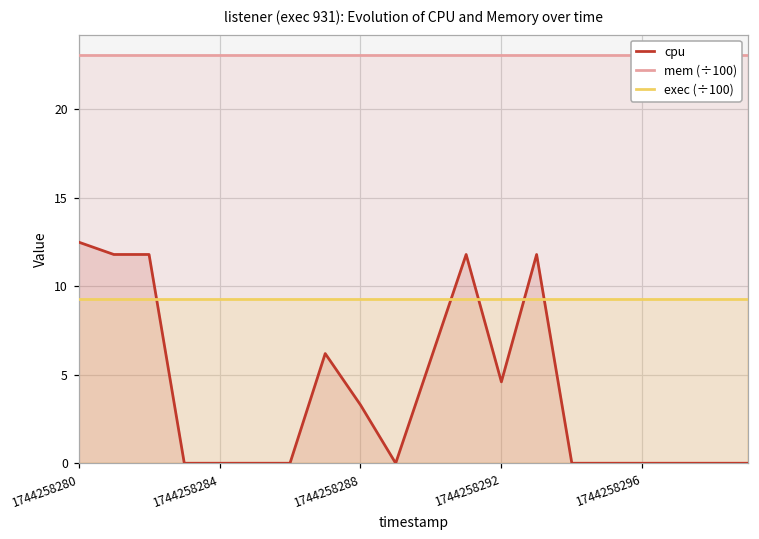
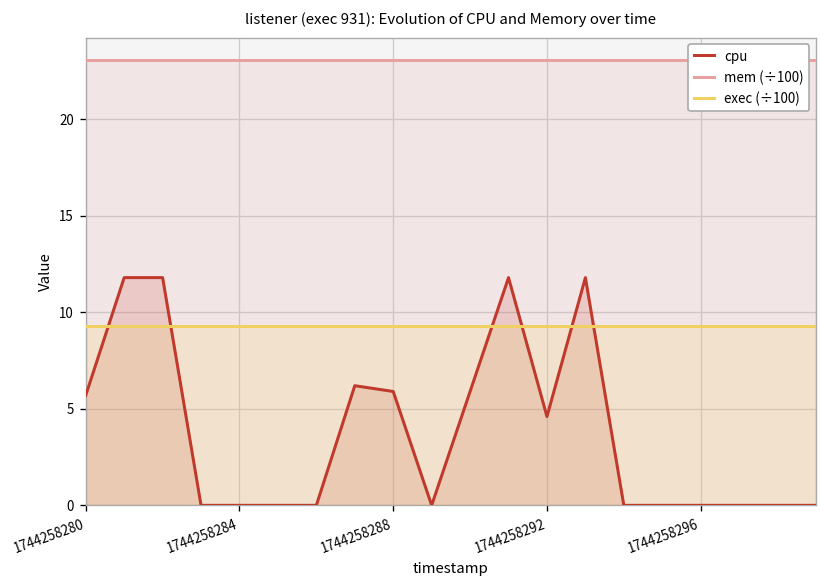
  {
    "cpu": {
-     "1744258280": 12.5,
+     "1744258280": 5.7,
      "1744258284": 0.0,
-     "1744258288": 3.3,
+     "1744258288": 5.9,
      "1744258292": 4.6,
      "1744258296": 0.0
    },
    "mem (÷100)": {
      "1744258280": 23.1,
      "1744258284": 23.1,
      "1744258288": 23.1,
      "1744258292": 23.1
    },
    "exec (÷100)": {
      "1744258280": 9.3,
      "1744258284": 9.3,
      "1744258288": 9.3,
      "1744258292": 9.3,
      "1744258296": 9.3
    }
  }
